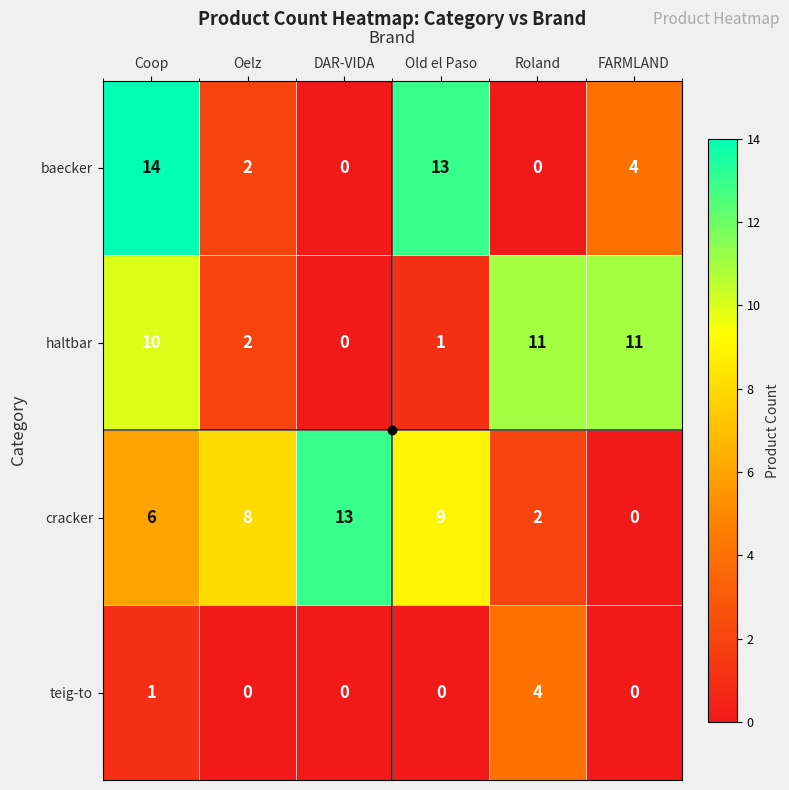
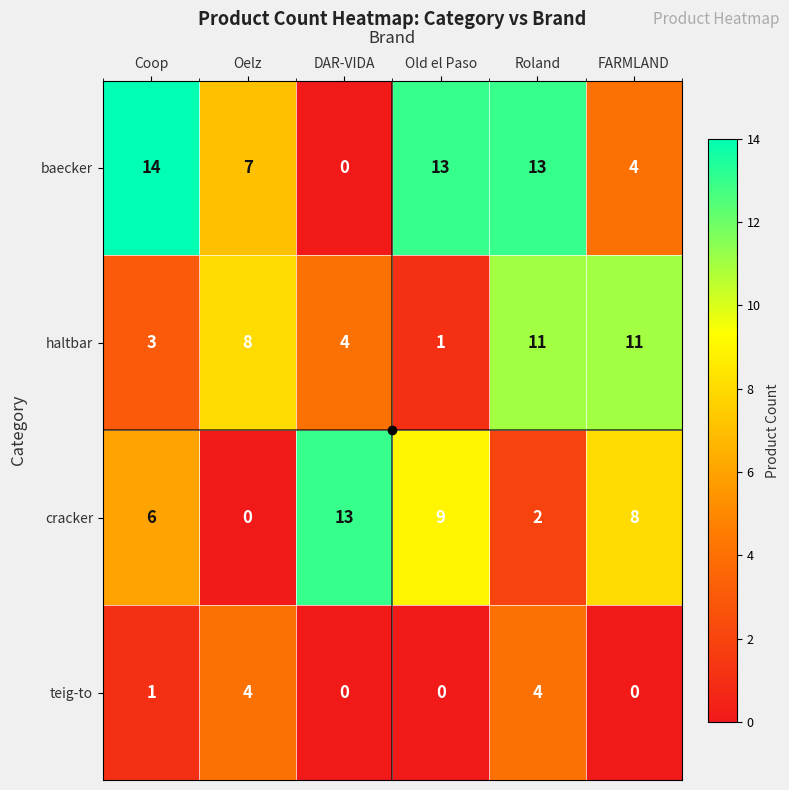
  {
    "baecker": {
      "Coop": 14,
-     "Oelz": 2,
+     "Oelz": 7,
      "DAR-VIDA": 0,
      "Old el Paso": 13,
-     "Roland": 0,
+     "Roland": 13,
      "FARMLAND": 4
    },
    "haltbar": {
-     "Coop": 10,
-     "Oelz": 2,
-     "DAR-VIDA": 0,
+     "Coop": 3,
+     "Oelz": 8,
+     "DAR-VIDA": 4,
      "Old el Paso": 1,
      "Roland": 11,
      "FARMLAND": 11
    },
    "cracker": {
      "Coop": 6,
-     "Oelz": 8,
+     "Oelz": 0,
      "DAR-VIDA": 13,
      "Old el Paso": 9,
      "Roland": 2,
-     "FARMLAND": 0
+     "FARMLAND": 8
    },
    "teig-to": {
      "Coop": 1,
-     "Oelz": 0,
+     "Oelz": 4,
      "DAR-VIDA": 0,
      "Old el Paso": 0,
      "Roland": 4,
      "FARMLAND": 0
    }
  }
